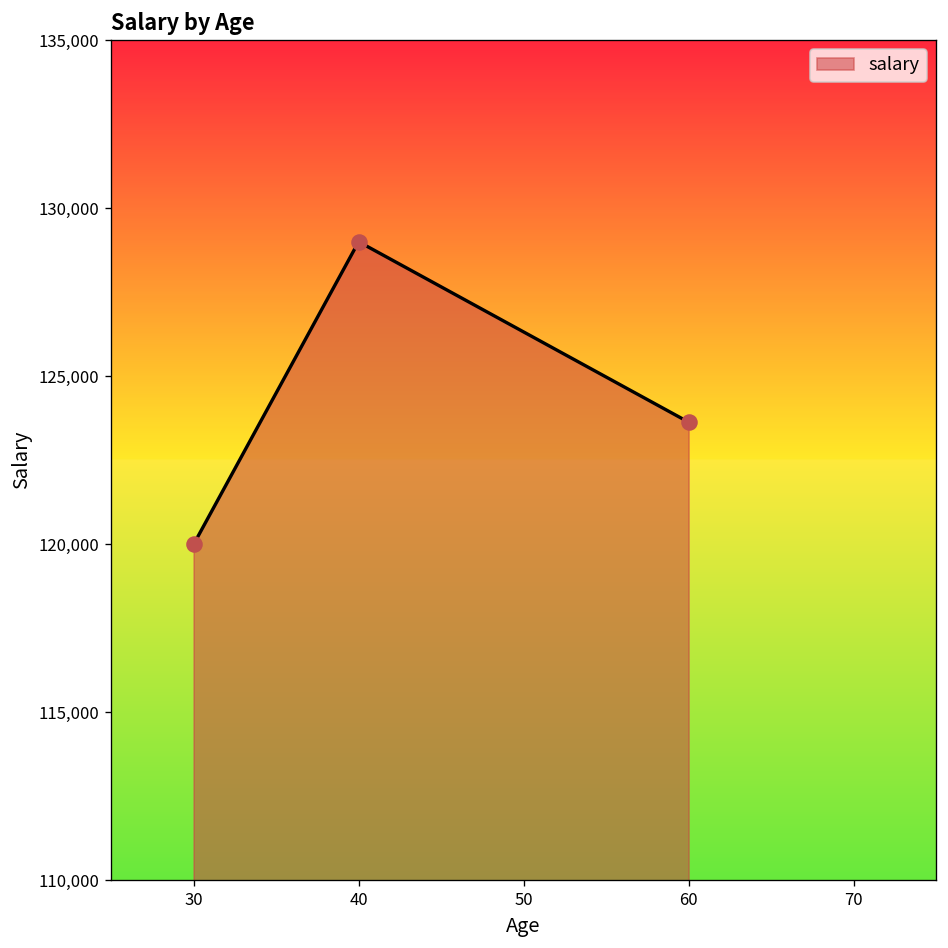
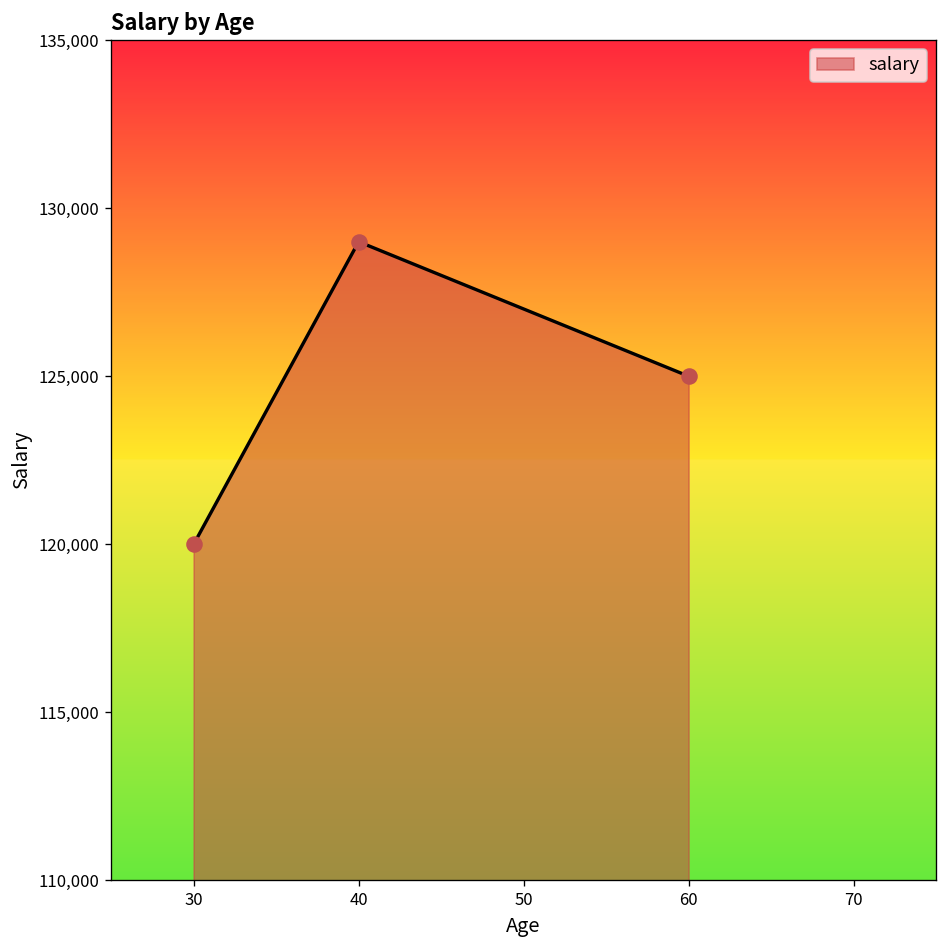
  {
    "30": "120,000",
    "40": "129,000",
-   "60": "123,600"
+   "60": "125,000"
  }
